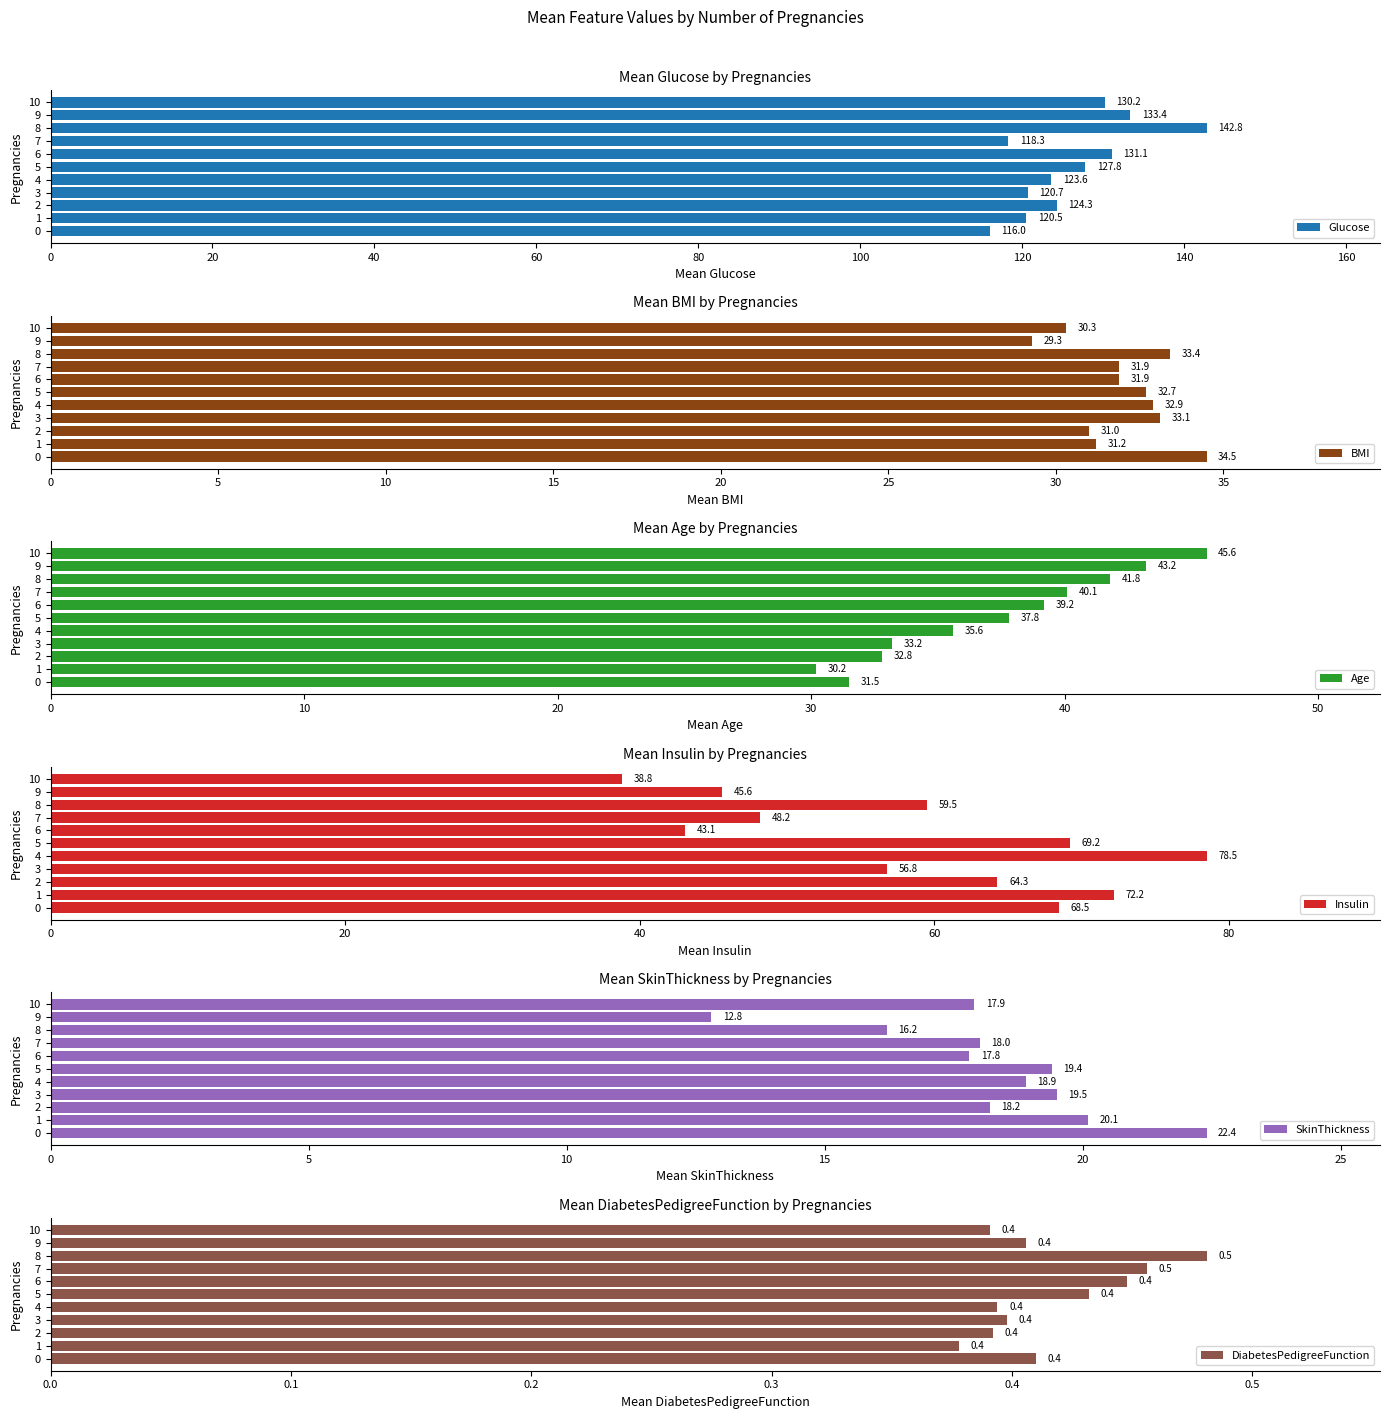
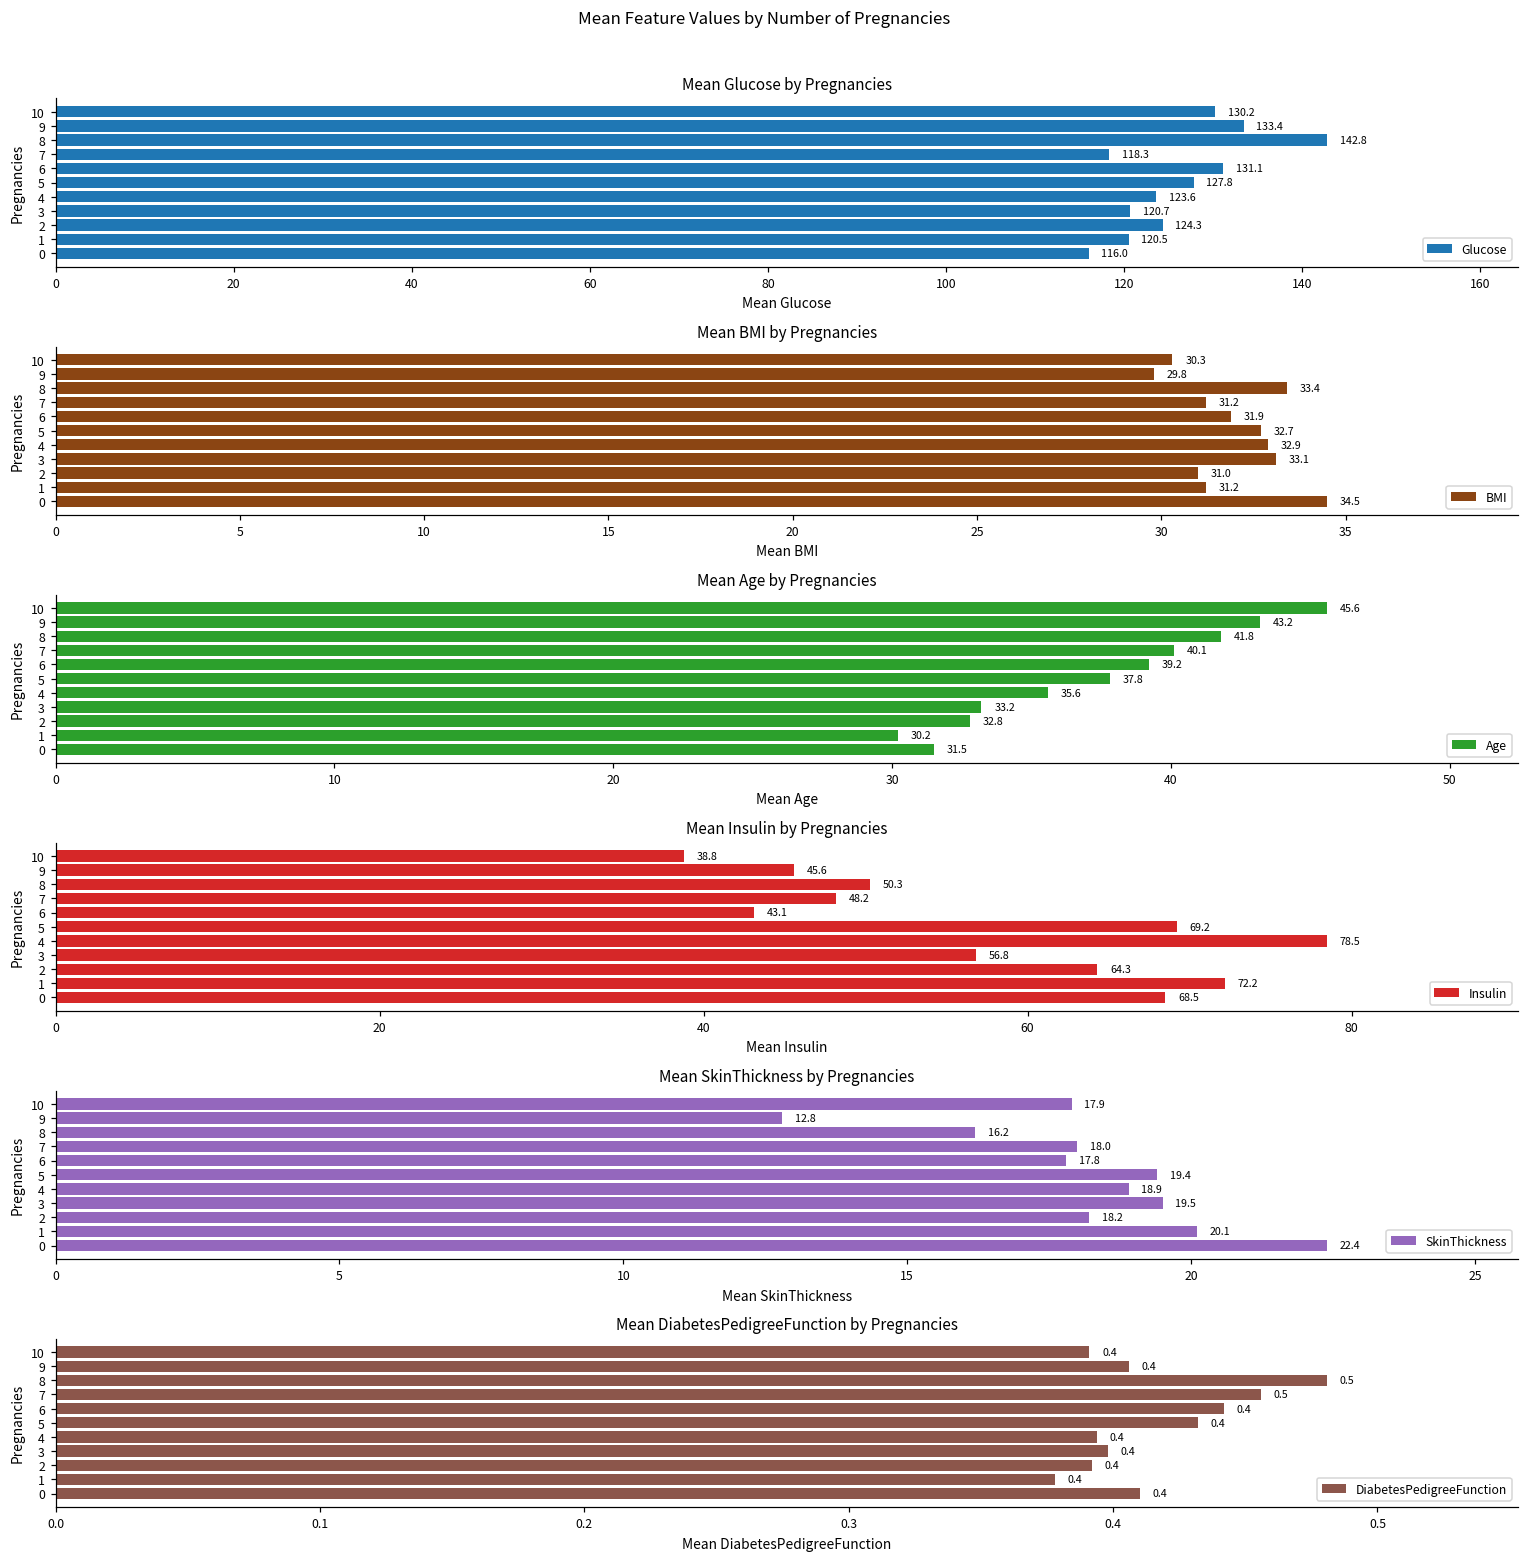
  {
    "Mean Glucose by Pregnancies": {
      "10": 130.2,
      "9": 133.4,
      "8": 142.8,
      "7": 118.3,
      "6": 131.1,
      "5": 127.8,
      "4": 123.6,
      "3": 120.7,
      "2": 124.3,
      "1": 120.5,
      "0": 116.0
    },
    "Mean BMI by Pregnancies": {
      "10": 30.3,
-     "9": 29.3,
+     "9": 29.8,
      "8": 33.4,
-     "7": 31.9,
+     "7": 31.2,
      "6": 31.9,
      "5": 32.7,
      "4": 32.9,
      "3": 33.1,
      "2": 31.0,
      "1": 31.2,
      "0": 34.5
    },
    "Mean Age by Pregnancies": {
      "10": 45.6,
      "9": 43.2,
      "8": 41.8,
      "7": 40.1,
      "6": 39.2,
      "5": 37.8,
      "4": 35.6,
      "3": 33.2,
      "2": 32.8,
      "1": 30.2,
      "0": 31.5
    },
    "Mean Insulin by Pregnancies": {
      "10": 38.8,
      "9": 45.6,
-     "8": 59.5,
+     "8": 50.3,
      "7": 48.2,
      "6": 43.1,
      "5": 69.2,
      "4": 78.5,
      "3": 56.8,
      "2": 64.3,
      "1": 72.2,
      "0": 68.5
    },
    "Mean SkinThickness by Pregnancies": {
      "10": 17.9,
      "9": 12.8,
      "8": 16.2,
      "7": 18.0,
      "6": 17.8,
      "5": 19.4,
      "4": 18.9,
      "3": 19.5,
      "2": 18.2,
      "1": 20.1,
      "0": 22.4
    },
    "Mean DiabetesPedigreeFunction by Pregnancies": {
-     "6": 0.448
+     "6": 0.442
    }
  }
